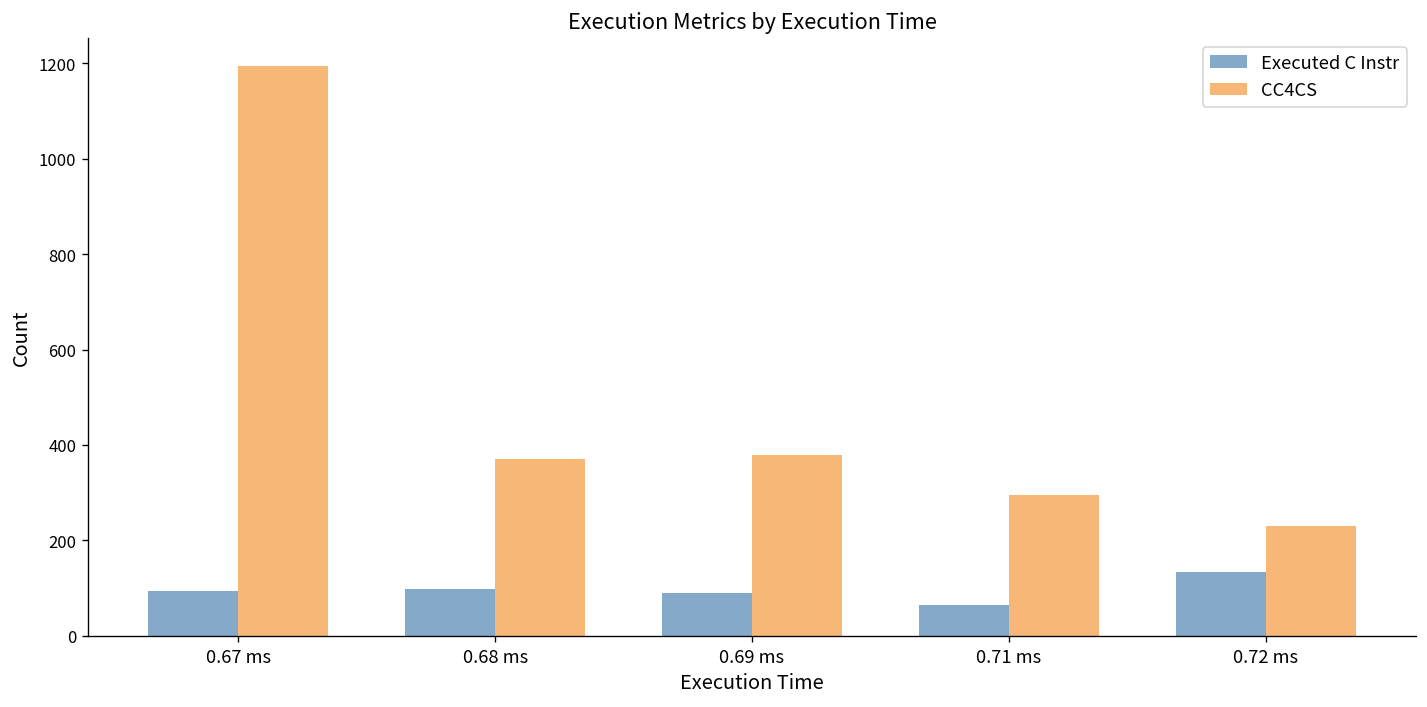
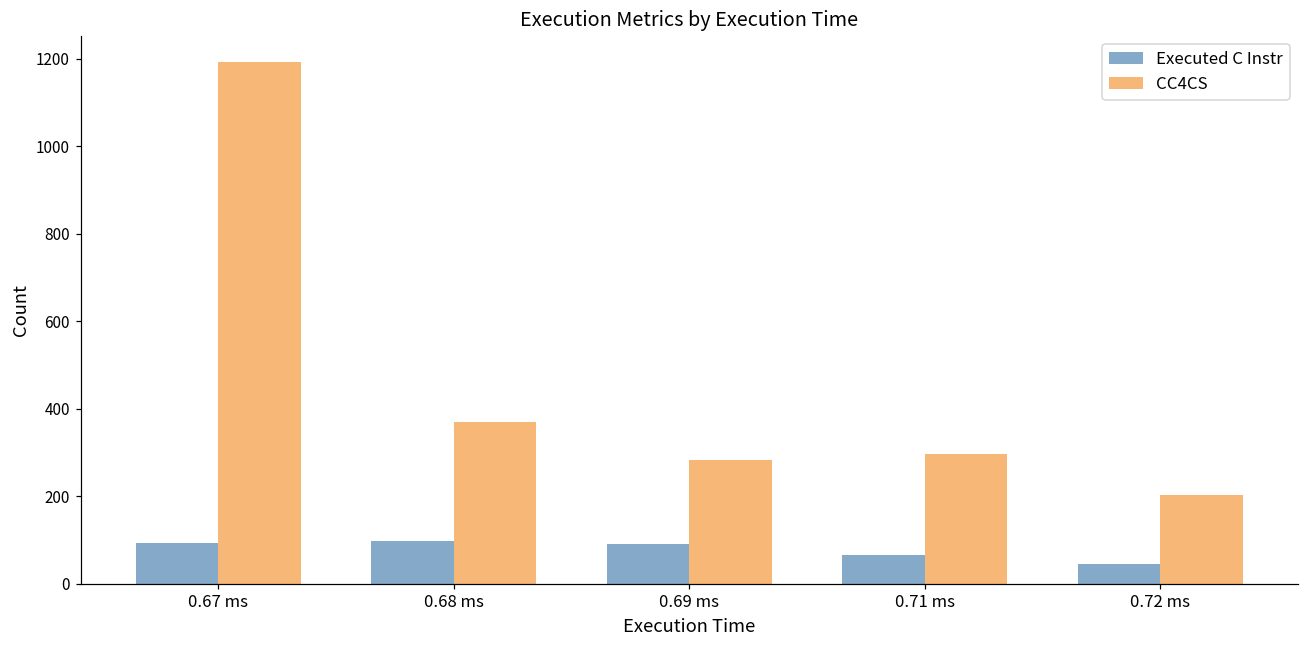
  {
    "Executed C Instr": {
      "0.67 ms": 90,
      "0.68 ms": 100,
      "0.69 ms": 90,
      "0.71 ms": 70,
-     "0.72 ms": 130
+     "0.72 ms": 50
    },
    "CC4CS": {
      "0.67 ms": 1190,
      "0.68 ms": 370,
-     "0.69 ms": 380,
+     "0.69 ms": 280,
      "0.71 ms": 300,
-     "0.72 ms": 230
+     "0.72 ms": 200
    }
  }
